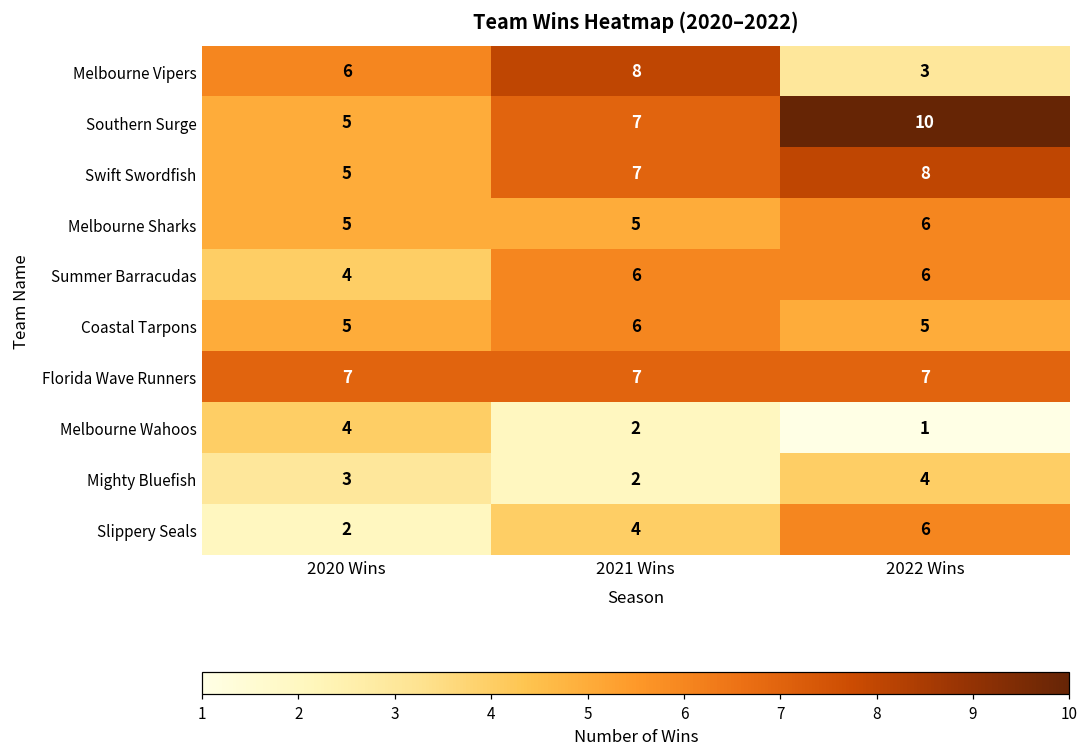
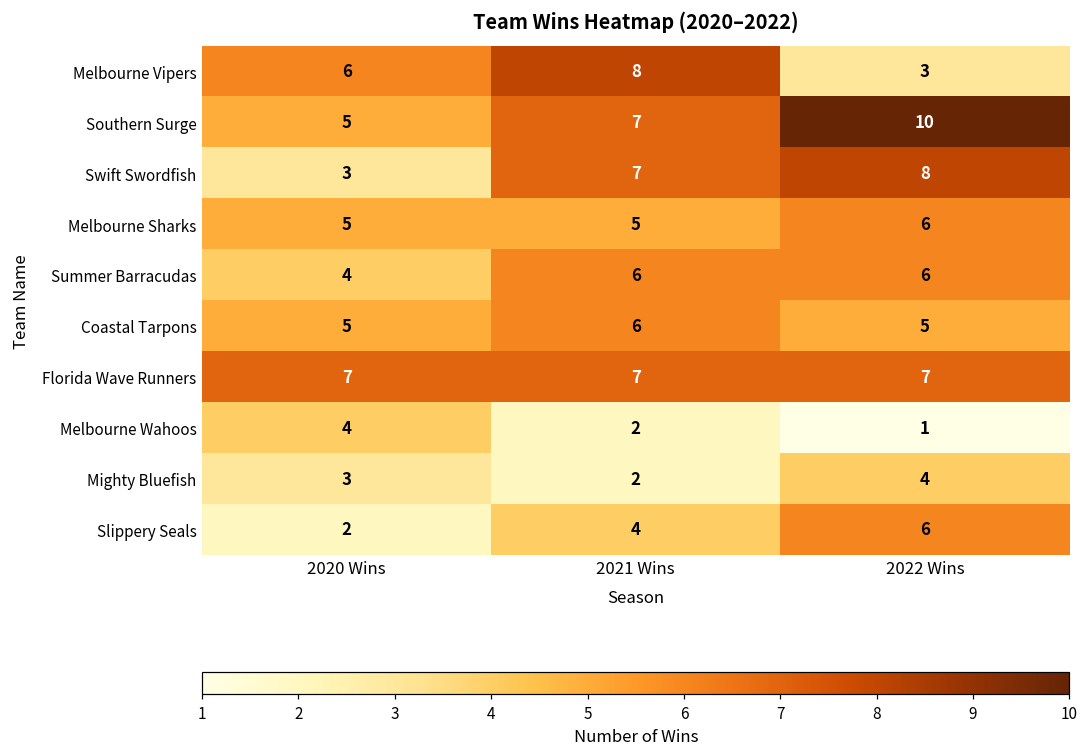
  {
    "Melbourne Vipers": {
      "2020 Wins": 6,
      "2021 Wins": 8,
      "2022 Wins": 3
    },
    "Southern Surge": {
      "2020 Wins": 5,
      "2021 Wins": 7,
      "2022 Wins": 10
    },
    "Swift Swordfish": {
-     "2020 Wins": 5,
+     "2020 Wins": 3,
      "2021 Wins": 7,
      "2022 Wins": 8
    },
    "Melbourne Sharks": {
      "2020 Wins": 5,
      "2021 Wins": 5,
      "2022 Wins": 6
    },
    "Summer Barracudas": {
      "2020 Wins": 4,
      "2021 Wins": 6,
      "2022 Wins": 6
    },
    "Coastal Tarpons": {
      "2020 Wins": 5,
      "2021 Wins": 6,
      "2022 Wins": 5
    },
    "Florida Wave Runners": {
      "2020 Wins": 7,
      "2021 Wins": 7,
      "2022 Wins": 7
    },
    "Melbourne Wahoos": {
      "2020 Wins": 4,
      "2021 Wins": 2,
      "2022 Wins": 1
    },
    "Mighty Bluefish": {
      "2020 Wins": 3,
      "2021 Wins": 2,
      "2022 Wins": 4
    },
    "Slippery Seals": {
      "2020 Wins": 2,
      "2021 Wins": 4,
      "2022 Wins": 6
    }
  }
